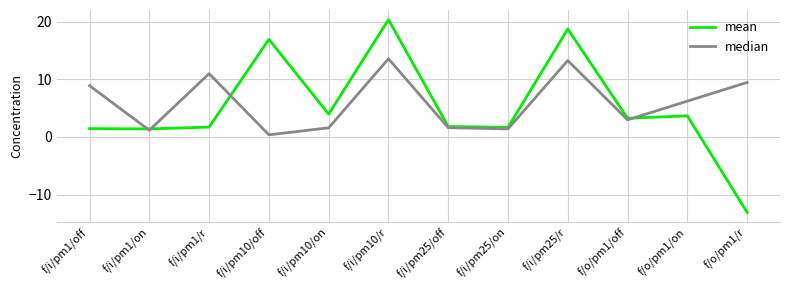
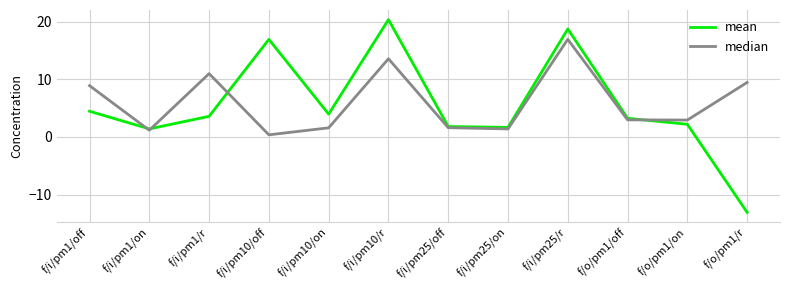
  {
    "mean": {
-     "f/i/pm1/off": 1,
-     "f/i/pm1/r": 2,
+     "f/i/pm1/off": 4,
+     "f/i/pm1/r": 4,
      "f/i/pm10/off": 17,
      "f/i/pm10/on": 4,
      "f/i/pm10/r": 20,
      "f/i/pm25/r": 19,
-     "f/o/pm1/on": 4,
+     "f/o/pm1/on": 2,
      "f/o/pm1/r": -13
    },
    "median": {
      "f/i/pm1/off": 9,
      "f/i/pm1/r": 11,
      "f/i/pm10/off": 0,
      "f/i/pm10/on": 2,
      "f/i/pm10/r": 14,
-     "f/i/pm25/r": 13,
-     "f/o/pm1/on": 6,
+     "f/i/pm25/r": 17,
+     "f/o/pm1/on": 3,
      "f/o/pm1/r": 9
    }
  }
